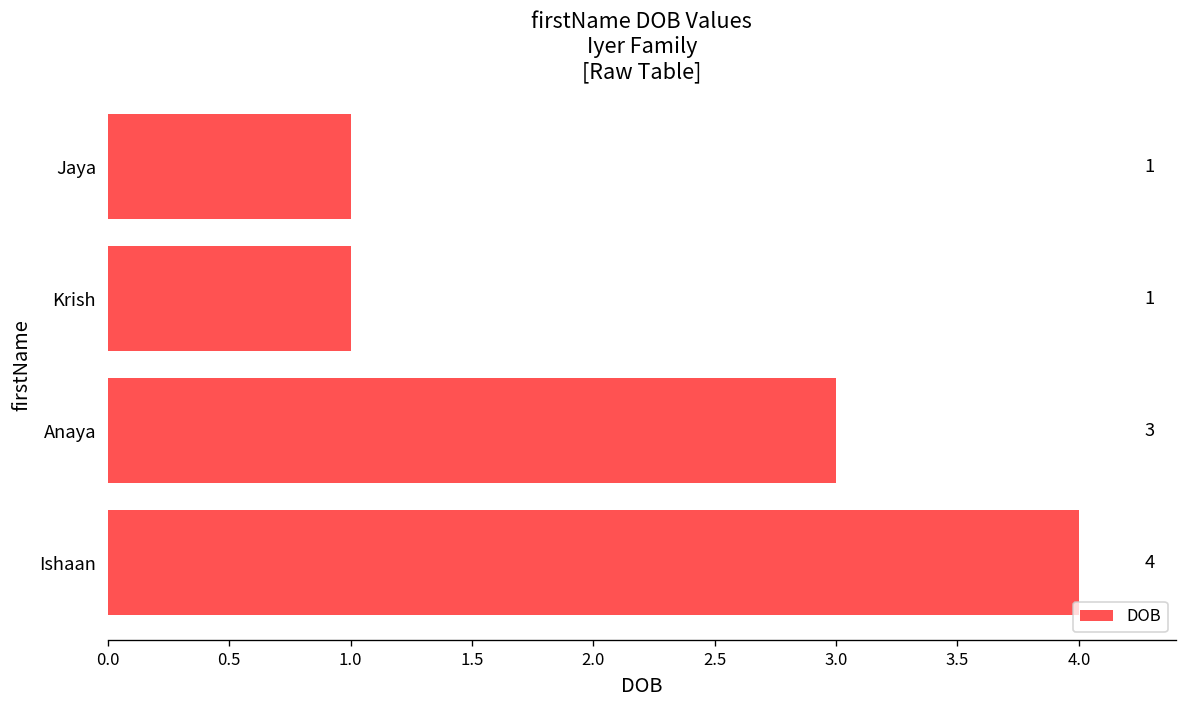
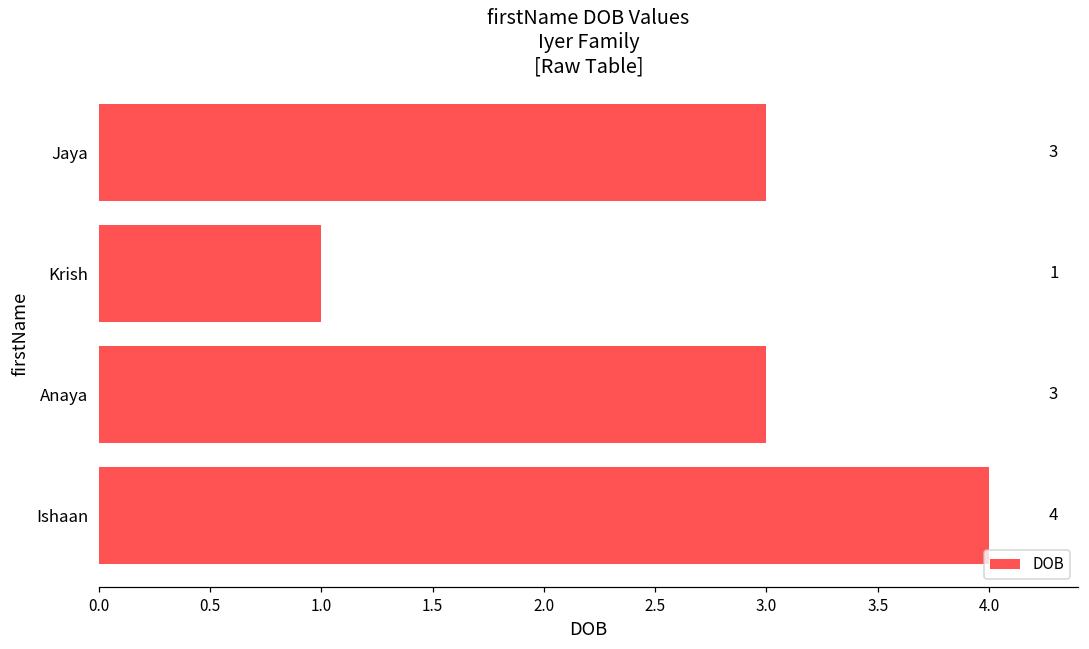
  {
-   "Jaya": 1
+   "Jaya": 3
  }
